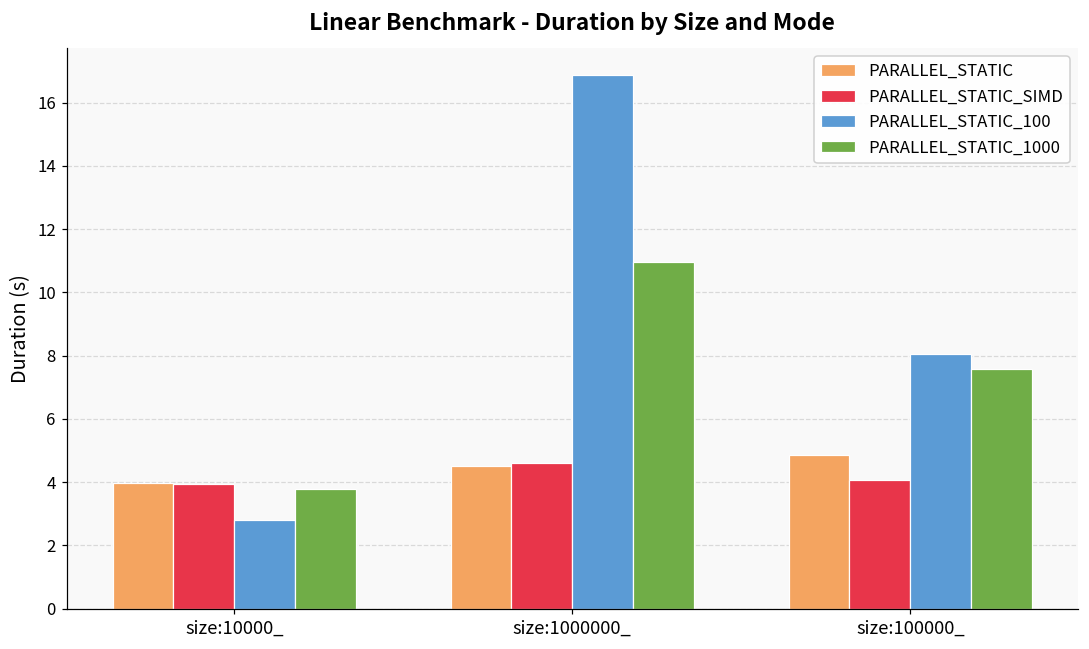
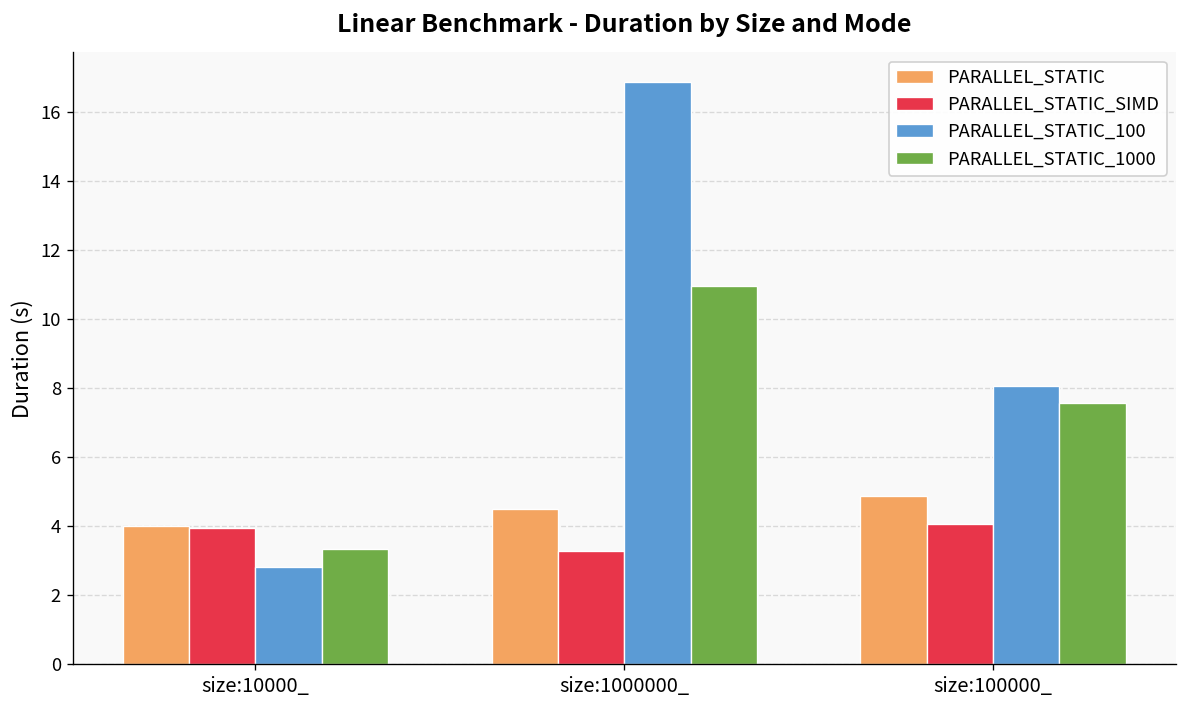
  {
    "PARALLEL_STATIC": {
      "size:10000_": 4.0,
      "size:1000000_": 4.5,
      "size:100000_": 4.9
    },
    "PARALLEL_STATIC_SIMD": {
      "size:10000_": 4.0,
-     "size:1000000_": 4.6,
+     "size:1000000_": 3.3,
      "size:100000_": 4.1
    },
    "PARALLEL_STATIC_100": {
      "size:10000_": 2.8,
      "size:1000000_": 16.9,
      "size:100000_": 8.1
    },
    "PARALLEL_STATIC_1000": {
-     "size:10000_": 3.8,
+     "size:10000_": 3.3,
      "size:1000000_": 11.0,
      "size:100000_": 7.6
    }
  }
